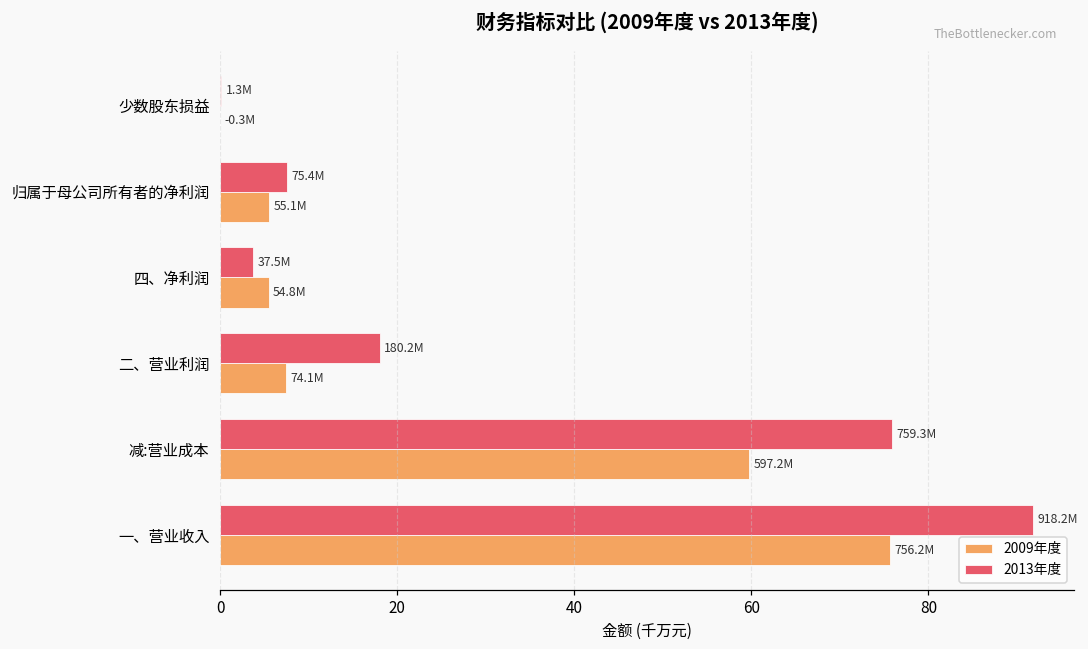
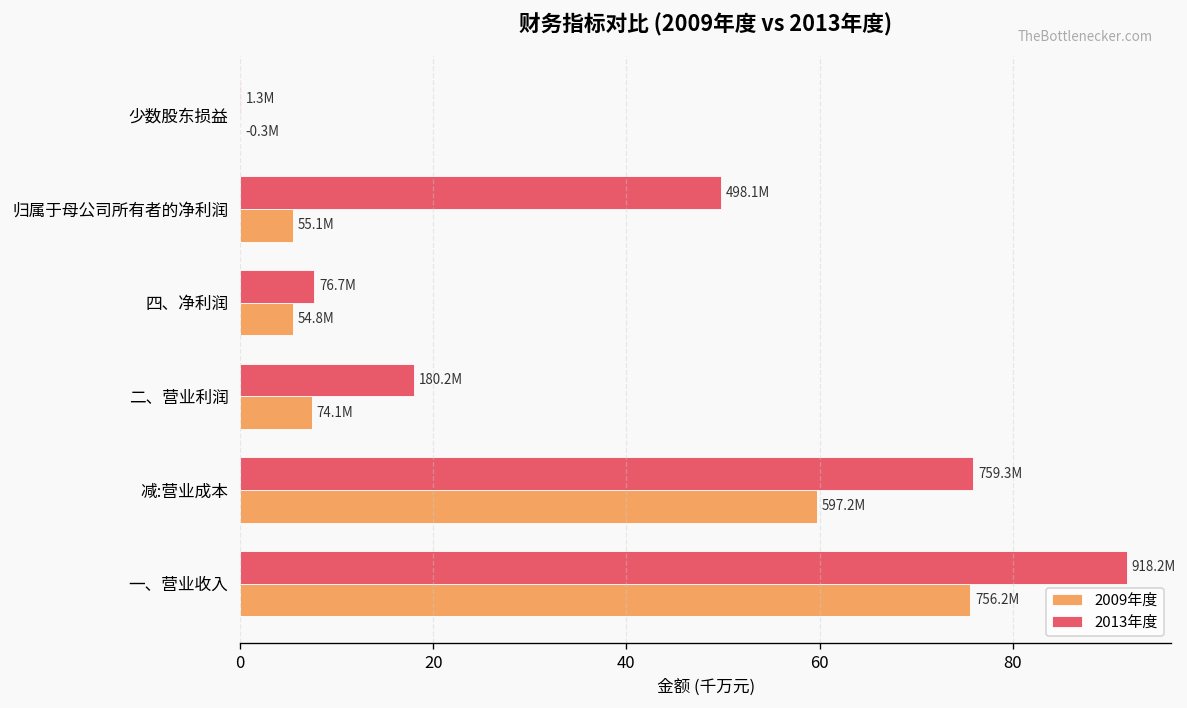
  {
    "2013年度": {
-     "归属于母公司所有者的净利润": "75.4M",
-     "四、净利润": "37.5M"
+     "归属于母公司所有者的净利润": "498.1M",
+     "四、净利润": "76.7M"
    }
  }
